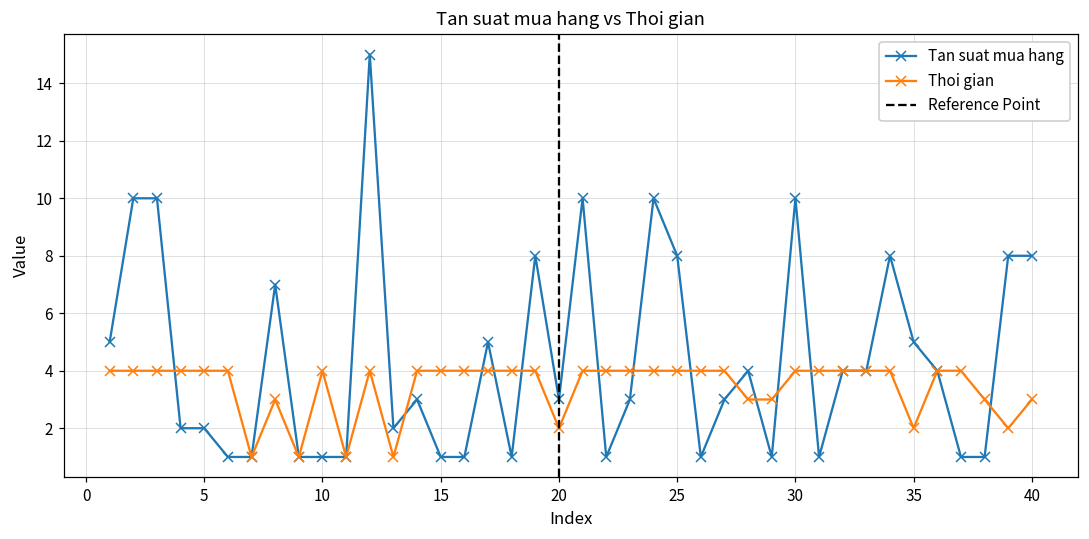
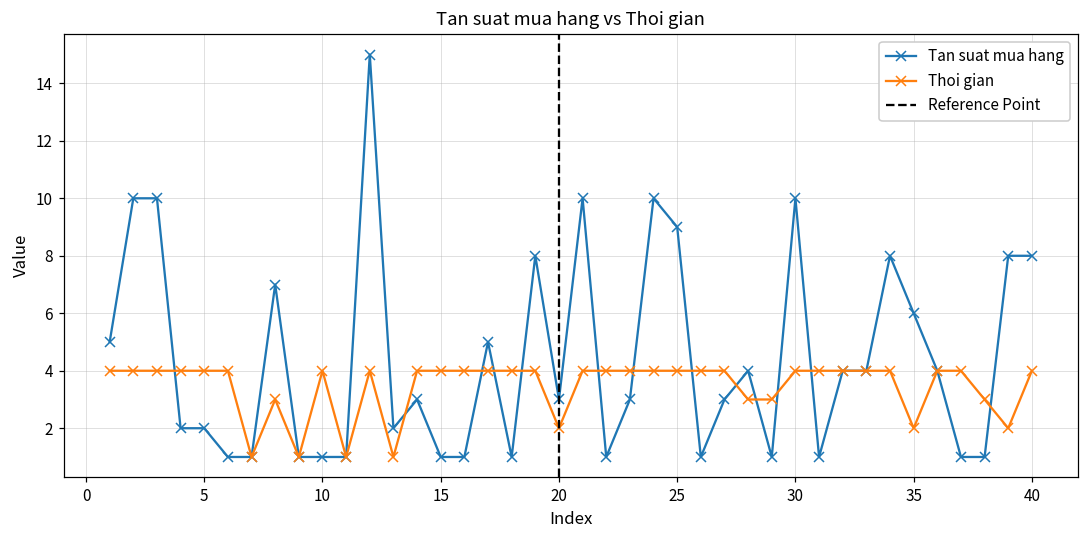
  {
    "Tan suat mua hang": {
      "5": 2,
      "10": 1,
      "15": 1,
      "20": 3,
-     "25": 8,
+     "25": 9,
      "30": 10,
-     "35": 5,
+     "35": 6,
      "40": 8
    },
    "Thoi gian": {
      "5": 4,
      "10": 4,
      "15": 4,
      "20": 2,
      "25": 4,
      "30": 4,
      "35": 2,
-     "40": 3
+     "40": 4
    }
  }
